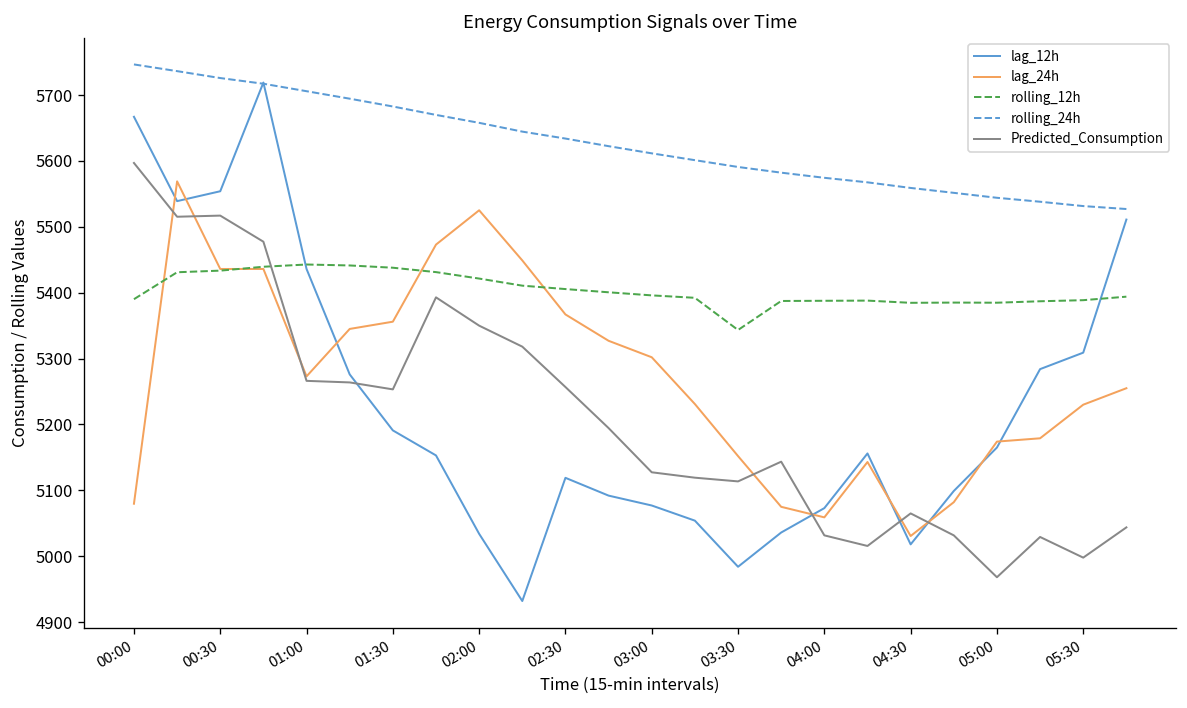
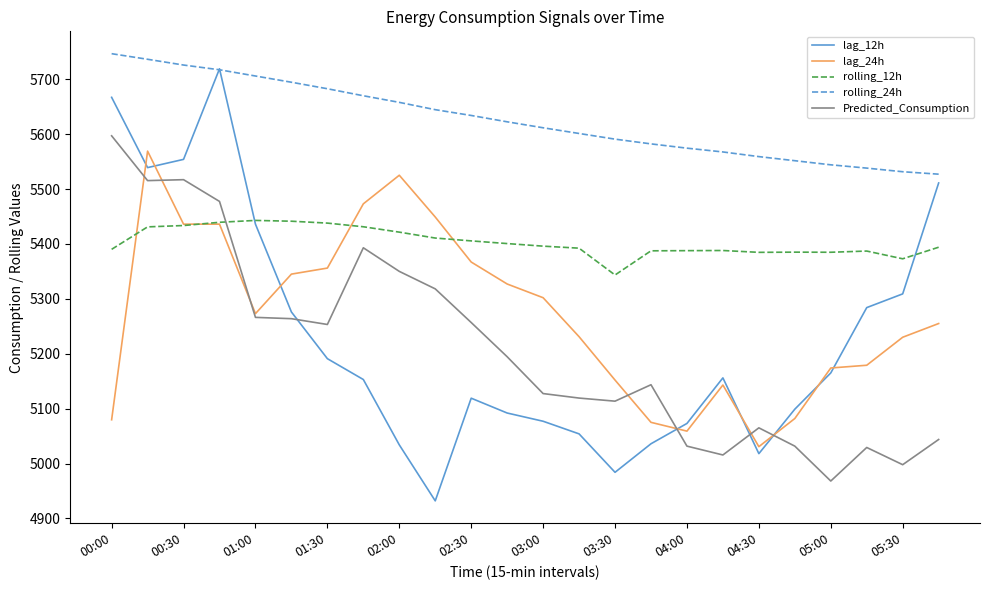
  {
    "lag_24h": {
      "00:00": 5080,
      "01:00": 5270,
      "01:30": 5360,
      "02:00": 5530,
      "02:30": 5370,
      "03:00": 5300,
      "03:30": 5150,
      "04:00": 5060,
      "04:30": 5030,
      "05:00": 5170,
      "05:30": 5230
    },
    "rolling_12h": {
      "00:00": 5390,
      "01:00": 5440,
      "01:30": 5440,
      "02:00": 5420,
      "02:30": 5410,
      "03:00": 5400,
      "03:30": 5340,
      "04:00": 5390,
      "04:30": 5380,
      "05:00": 5380,
-     "05:30": 5390
+     "05:30": 5370
    },
    "Predicted_Consumption": {
      "00:00": 5600,
      "00:30": 5520,
      "01:00": 5270,
      "01:30": 5250,
      "02:00": 5350,
      "02:30": 5260,
      "03:00": 5130,
      "03:30": 5110,
      "04:00": 5030,
      "04:30": 5060,
      "05:00": 4970,
      "05:30": 5000
    }
  }
